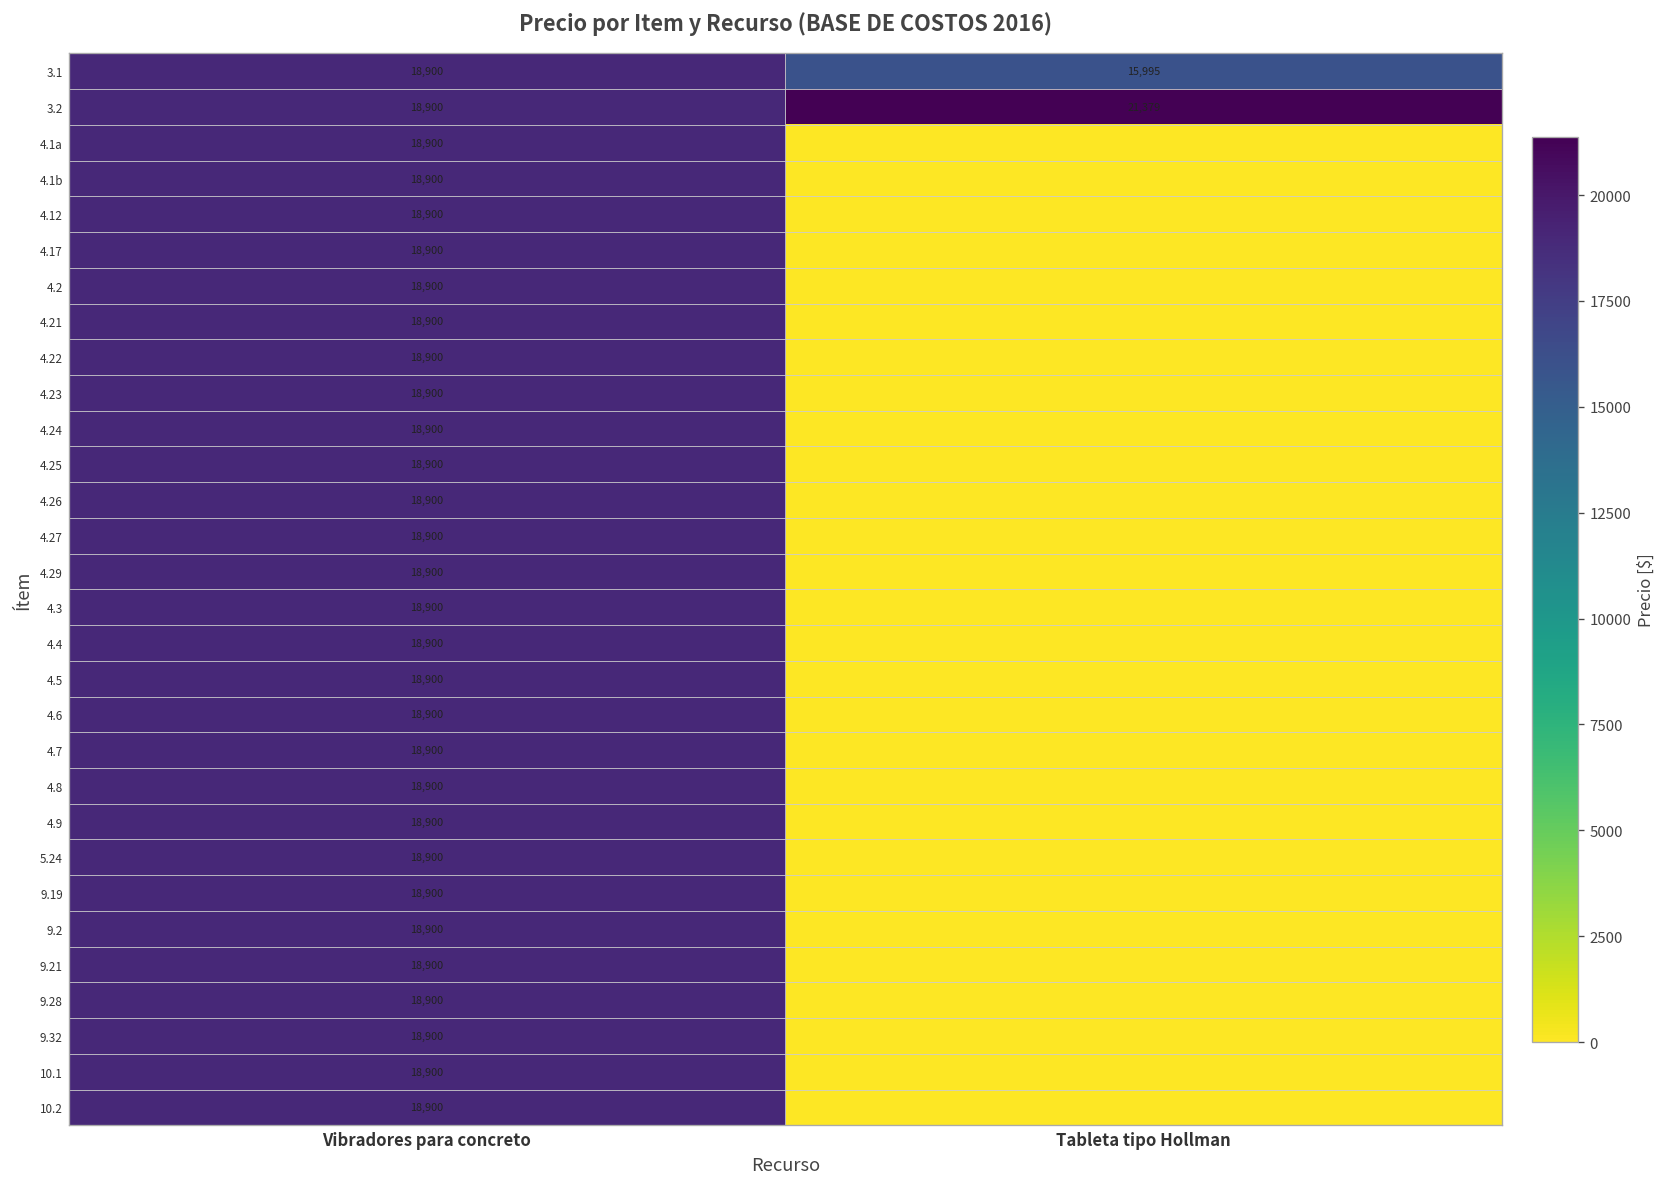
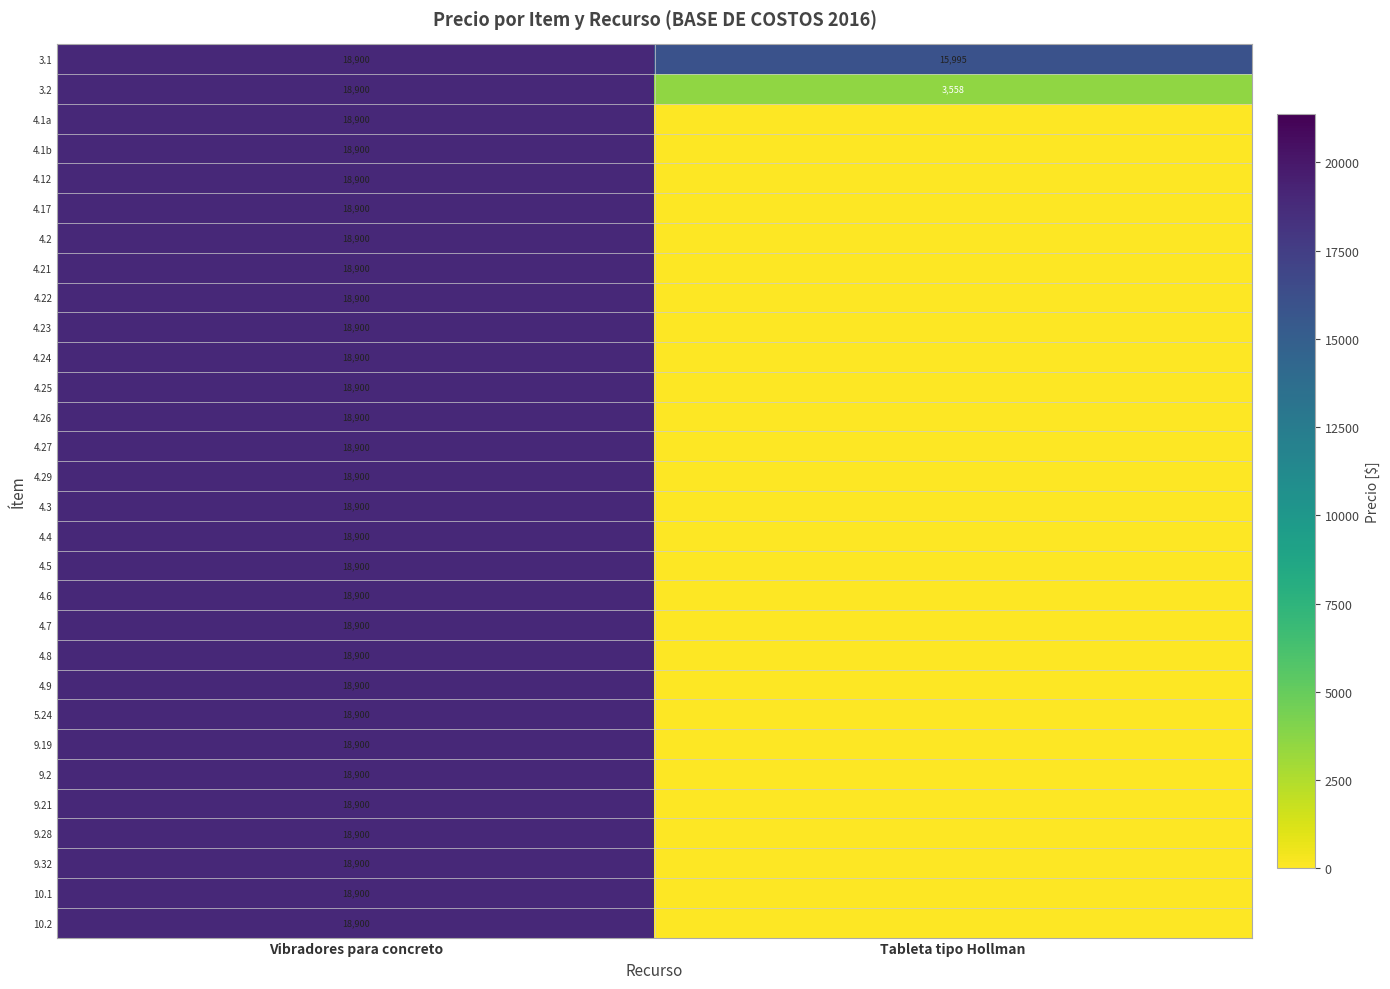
  {
    "3.1": {
      "Vibradores para concreto": "18,900",
      "Tableta tipo Hollman": "15,995"
    },
    "3.2": {
      "Vibradores para concreto": "18,900",
-     "Tableta tipo Hollman": "21,379"
+     "Tableta tipo Hollman": "3,558"
    },
    "4.1a": {
      "Vibradores para concreto": "18,900"
    },
    "4.1b": {
      "Vibradores para concreto": "18,900"
    },
    "4.12": {
      "Vibradores para concreto": "18,900"
    },
    "4.17": {
      "Vibradores para concreto": "18,900"
    },
    "4.2": {
      "Vibradores para concreto": "18,900"
    },
    "4.21": {
      "Vibradores para concreto": "18,900"
    },
    "4.22": {
      "Vibradores para concreto": "18,900"
    },
    "4.23": {
      "Vibradores para concreto": "18,900"
    },
    "4.24": {
      "Vibradores para concreto": "18,900"
    },
    "4.25": {
      "Vibradores para concreto": "18,900"
    },
    "4.26": {
      "Vibradores para concreto": "18,900"
    },
    "4.27": {
      "Vibradores para concreto": "18,900"
    },
    "4.29": {
      "Vibradores para concreto": "18,900"
    },
    "4.3": {
      "Vibradores para concreto": "18,900"
    },
    "4.4": {
      "Vibradores para concreto": "18,900"
    },
    "4.5": {
      "Vibradores para concreto": "18,900"
    },
    "4.6": {
      "Vibradores para concreto": "18,900"
    },
    "4.7": {
      "Vibradores para concreto": "18,900"
    },
    "4.8": {
      "Vibradores para concreto": "18,900"
    },
    "4.9": {
      "Vibradores para concreto": "18,900"
    },
    "5.24": {
      "Vibradores para concreto": "18,900"
    },
    "9.19": {
      "Vibradores para concreto": "18,900"
    },
    "9.2": {
      "Vibradores para concreto": "18,900"
    },
    "9.21": {
      "Vibradores para concreto": "18,900"
    },
    "9.28": {
      "Vibradores para concreto": "18,900"
    },
    "9.32": {
      "Vibradores para concreto": "18,900"
    },
    "10.1": {
      "Vibradores para concreto": "18,900"
    },
    "10.2": {
      "Vibradores para concreto": "18,900"
    }
  }
